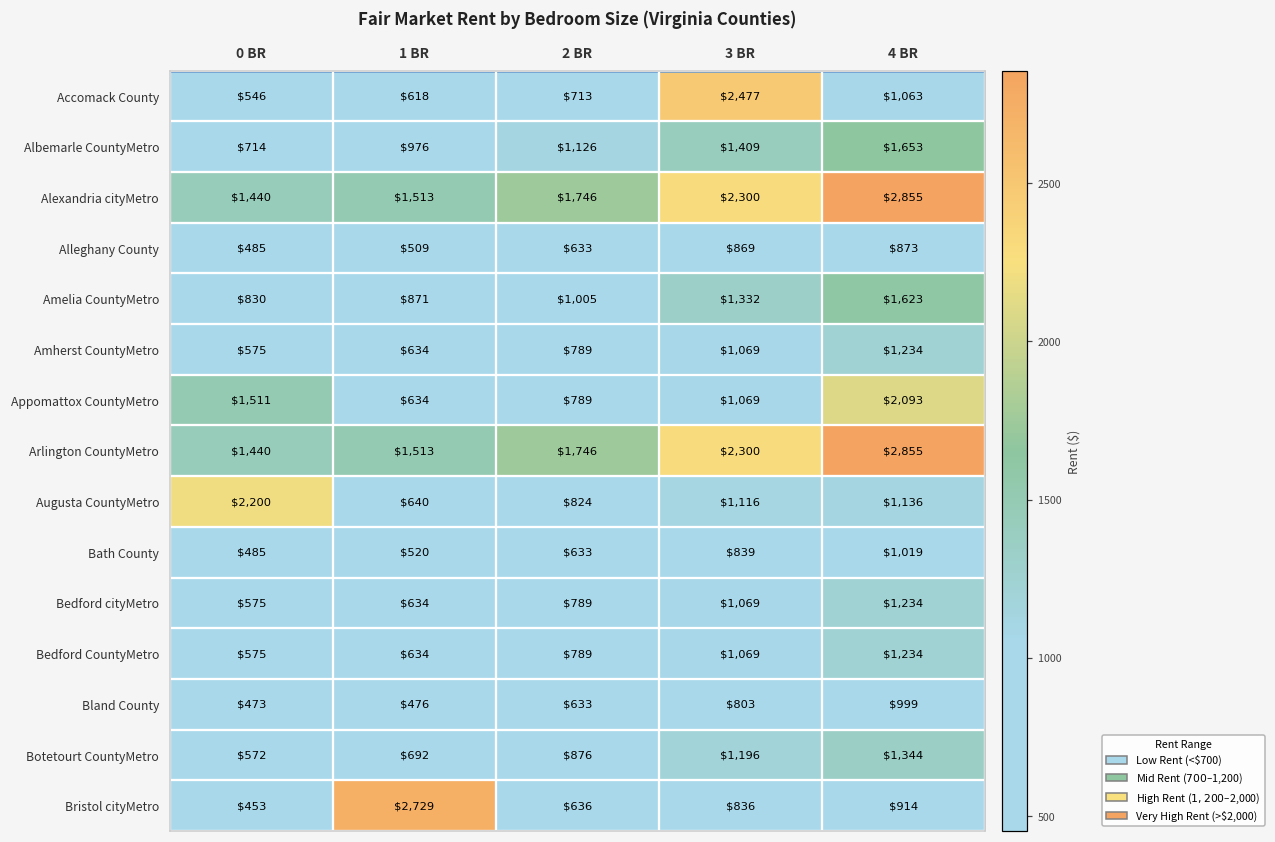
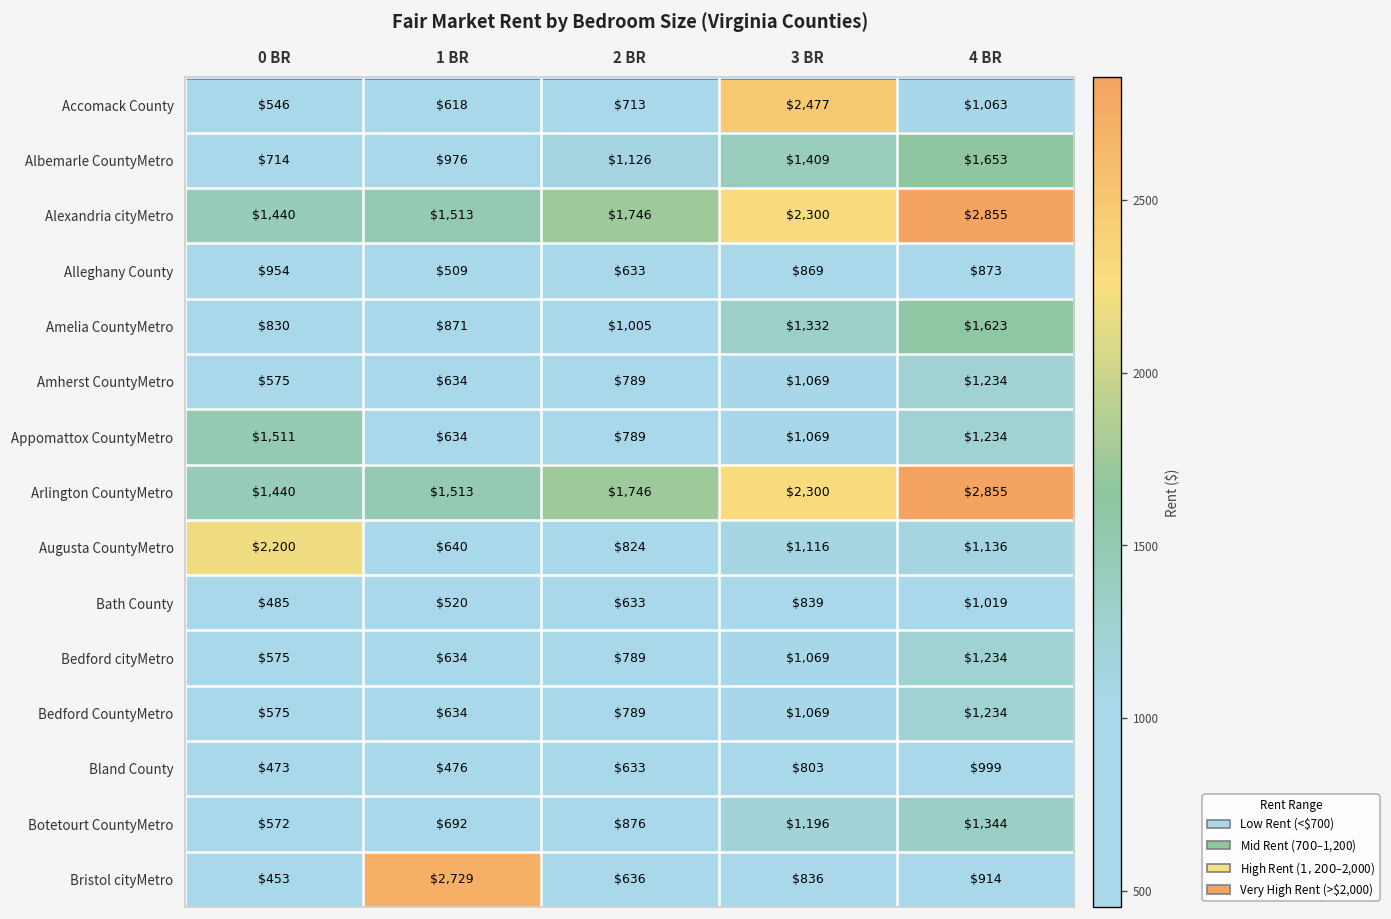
  {
    "Accomack County": {
      "0 BR": "$546",
      "1 BR": "$618",
      "2 BR": "$713",
      "3 BR": "$2,477",
      "4 BR": "$1,063"
    },
    "Albemarle CountyMetro": {
      "0 BR": "$714",
      "1 BR": "$976",
      "2 BR": "$1,126",
      "3 BR": "$1,409",
      "4 BR": "$1,653"
    },
    "Alexandria cityMetro": {
      "0 BR": "$1,440",
      "1 BR": "$1,513",
      "2 BR": "$1,746",
      "3 BR": "$2,300",
      "4 BR": "$2,855"
    },
    "Alleghany County": {
-     "0 BR": "$485",
+     "0 BR": "$954",
      "1 BR": "$509",
      "2 BR": "$633",
      "3 BR": "$869",
      "4 BR": "$873"
    },
    "Amelia CountyMetro": {
      "0 BR": "$830",
      "1 BR": "$871",
      "2 BR": "$1,005",
      "3 BR": "$1,332",
      "4 BR": "$1,623"
    },
    "Amherst CountyMetro": {
      "0 BR": "$575",
      "1 BR": "$634",
      "2 BR": "$789",
      "3 BR": "$1,069",
      "4 BR": "$1,234"
    },
    "Appomattox CountyMetro": {
      "0 BR": "$1,511",
      "1 BR": "$634",
      "2 BR": "$789",
      "3 BR": "$1,069",
-     "4 BR": "$2,093"
+     "4 BR": "$1,234"
    },
    "Arlington CountyMetro": {
      "0 BR": "$1,440",
      "1 BR": "$1,513",
      "2 BR": "$1,746",
      "3 BR": "$2,300",
      "4 BR": "$2,855"
    },
    "Augusta CountyMetro": {
      "0 BR": "$2,200",
      "1 BR": "$640",
      "2 BR": "$824",
      "3 BR": "$1,116",
      "4 BR": "$1,136"
    },
    "Bath County": {
      "0 BR": "$485",
      "1 BR": "$520",
      "2 BR": "$633",
      "3 BR": "$839",
      "4 BR": "$1,019"
    },
    "Bedford cityMetro": {
      "0 BR": "$575",
      "1 BR": "$634",
      "2 BR": "$789",
      "3 BR": "$1,069",
      "4 BR": "$1,234"
    },
    "Bedford CountyMetro": {
      "0 BR": "$575",
      "1 BR": "$634",
      "2 BR": "$789",
      "3 BR": "$1,069",
      "4 BR": "$1,234"
    },
    "Bland County": {
      "0 BR": "$473",
      "1 BR": "$476",
      "2 BR": "$633",
      "3 BR": "$803",
      "4 BR": "$999"
    },
    "Botetourt CountyMetro": {
      "0 BR": "$572",
      "1 BR": "$692",
      "2 BR": "$876",
      "3 BR": "$1,196",
      "4 BR": "$1,344"
    },
    "Bristol cityMetro": {
      "0 BR": "$453",
      "1 BR": "$2,729",
      "2 BR": "$636",
      "3 BR": "$836",
      "4 BR": "$914"
    }
  }
